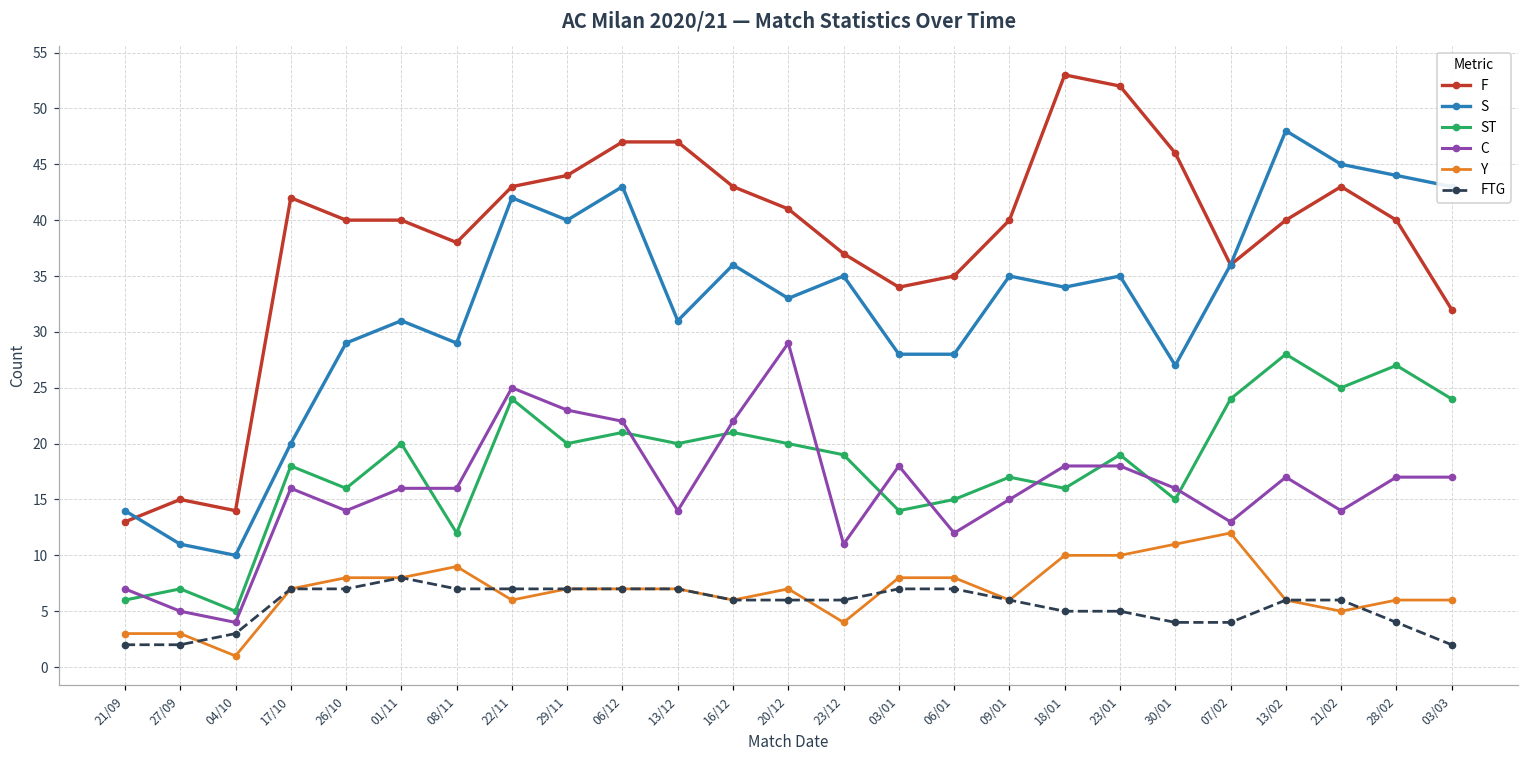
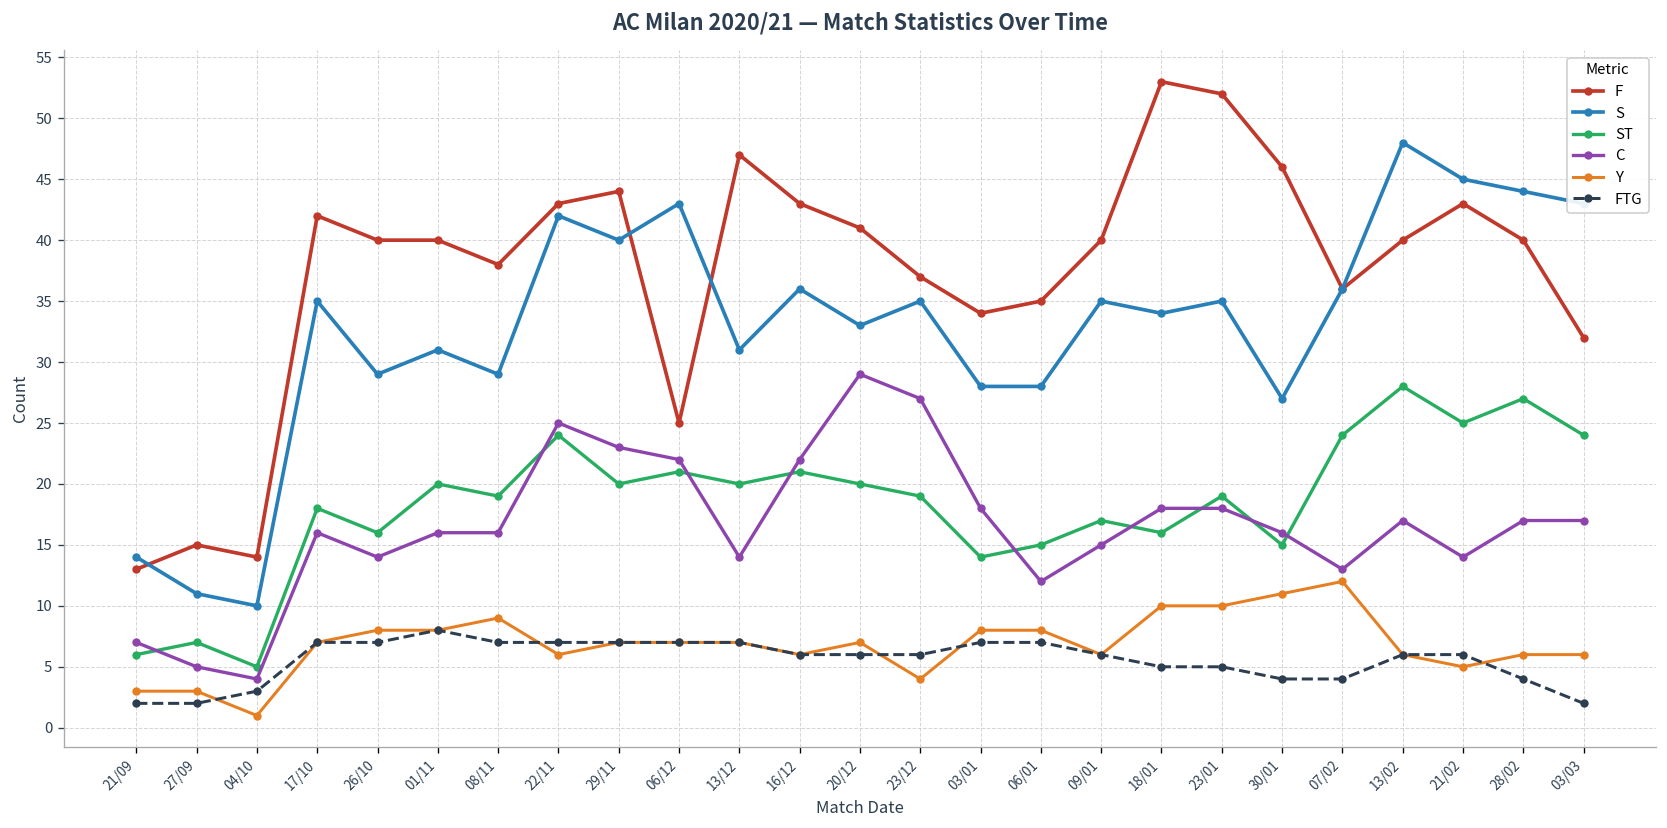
  {
    "F": {
      "21/09": 13,
      "27/09": 15,
      "04/10": 14,
      "17/10": 42,
      "26/10": 40,
      "01/11": 40,
      "08/11": 38,
      "22/11": 43,
      "29/11": 44,
-     "06/12": 47,
+     "06/12": 25,
      "13/12": 47,
      "16/12": 43,
      "20/12": 41,
      "23/12": 37,
      "03/01": 34,
      "06/01": 35,
      "09/01": 40,
      "18/01": 53,
      "23/01": 52,
      "30/01": 46,
      "13/02": 40,
      "21/02": 43,
      "28/02": 40,
      "03/03": 32
    },
    "S": {
      "21/09": 14,
      "27/09": 11,
      "04/10": 10,
-     "17/10": 20,
+     "17/10": 35,
      "26/10": 29,
      "01/11": 31,
      "08/11": 29,
      "22/11": 42,
      "29/11": 40,
      "06/12": 43,
      "13/12": 31,
      "16/12": 36,
      "20/12": 33,
      "23/12": 35,
      "03/01": 28,
      "06/01": 28,
      "09/01": 35,
      "18/01": 34,
      "23/01": 35,
      "30/01": 27,
      "13/02": 48,
      "21/02": 45,
      "28/02": 44
    },
    "ST": {
      "21/09": 6,
      "27/09": 7,
      "04/10": 5,
      "17/10": 18,
      "26/10": 16,
      "01/11": 20,
-     "08/11": 12,
+     "08/11": 19,
      "22/11": 24,
      "29/11": 20,
      "06/12": 21,
      "13/12": 20,
      "16/12": 21,
      "20/12": 20,
      "23/12": 19,
      "03/01": 14,
      "06/01": 15,
      "09/01": 17,
      "18/01": 16,
      "23/01": 19,
      "30/01": 15,
      "07/02": 24,
      "13/02": 28,
      "21/02": 25,
      "28/02": 27,
      "03/03": 24
    },
    "C": {
      "21/09": 7,
      "27/09": 5,
      "04/10": 4,
      "17/10": 16,
      "26/10": 14,
      "01/11": 16,
      "08/11": 16,
      "22/11": 25,
      "29/11": 23,
      "06/12": 22,
      "13/12": 14,
      "16/12": 22,
      "20/12": 29,
-     "23/12": 11,
+     "23/12": 27,
      "03/01": 18,
      "06/01": 12,
      "09/01": 15,
      "18/01": 18,
      "23/01": 18,
      "30/01": 16,
      "07/02": 13,
      "13/02": 17,
      "21/02": 14,
      "28/02": 17,
      "03/03": 17
    },
    "Y": {
      "21/09": 3,
      "27/09": 3,
      "04/10": 1,
      "26/10": 8,
      "08/11": 9,
      "22/11": 6,
      "20/12": 7,
      "23/12": 4,
      "03/01": 8,
      "06/01": 8,
      "18/01": 10,
      "23/01": 10,
      "30/01": 11,
      "07/02": 12,
      "21/02": 5,
      "28/02": 6,
      "03/03": 6
    },
    "FTG": {
      "21/09": 2,
      "27/09": 2,
      "04/10": 3,
      "26/10": 7,
      "08/11": 7,
      "22/11": 7,
      "20/12": 6,
      "23/12": 6,
      "03/01": 7,
      "06/01": 7,
      "18/01": 5,
      "23/01": 5,
      "30/01": 4,
      "07/02": 4,
      "21/02": 6,
      "28/02": 4,
      "03/03": 2
    }
  }
